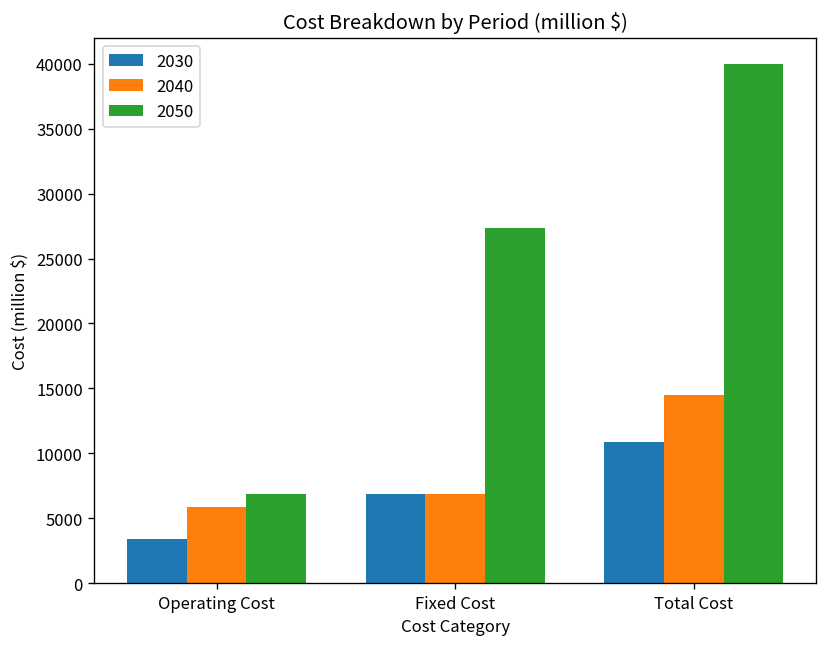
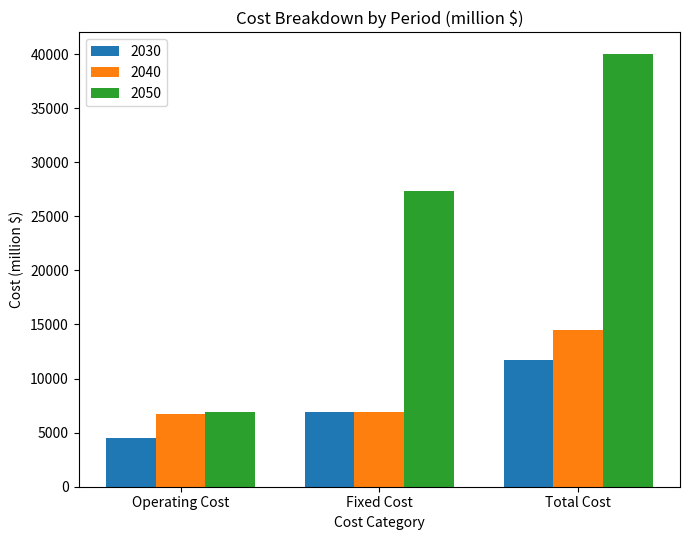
  {
    "2030": {
-     "Operating Cost": 3400,
+     "Operating Cost": 4500,
      "Fixed Cost": 6900,
-     "Total Cost": 10900
+     "Total Cost": 11700
    },
    "2040": {
-     "Operating Cost": 5900,
+     "Operating Cost": 6700,
      "Fixed Cost": 6900,
      "Total Cost": 14500
    },
    "2050": {
      "Operating Cost": 6900,
      "Fixed Cost": 27400,
      "Total Cost": 40000
    }
  }
